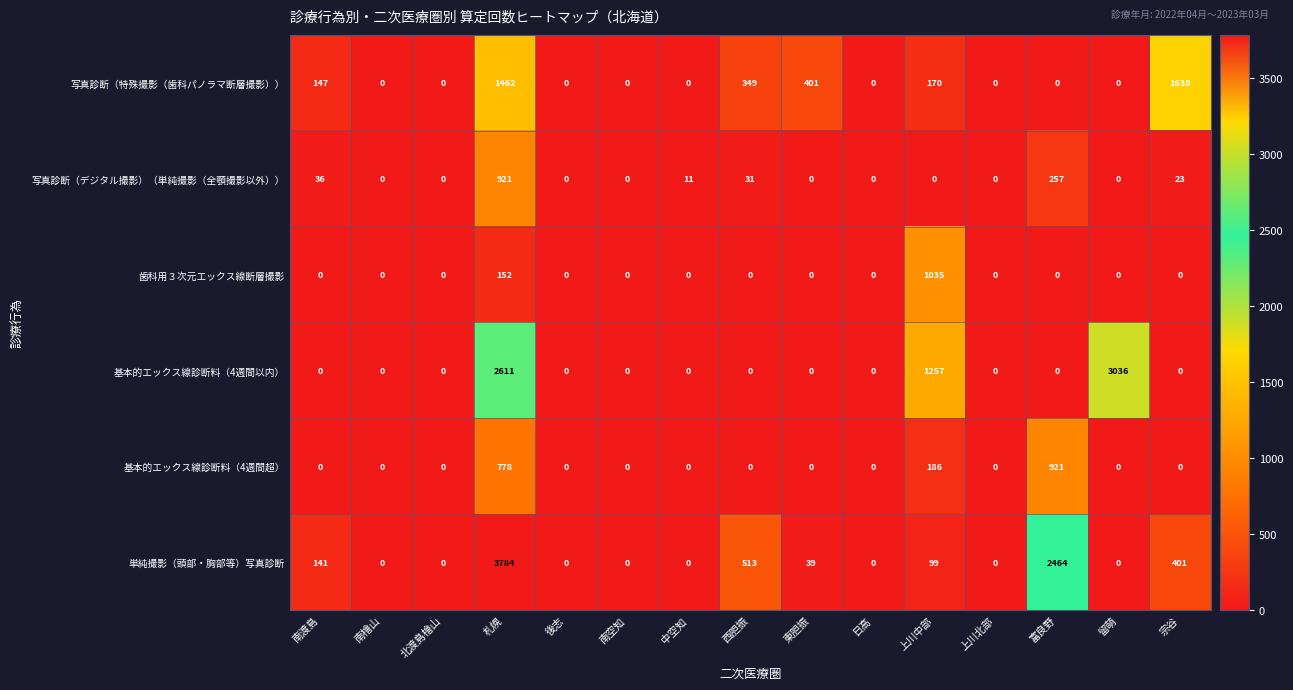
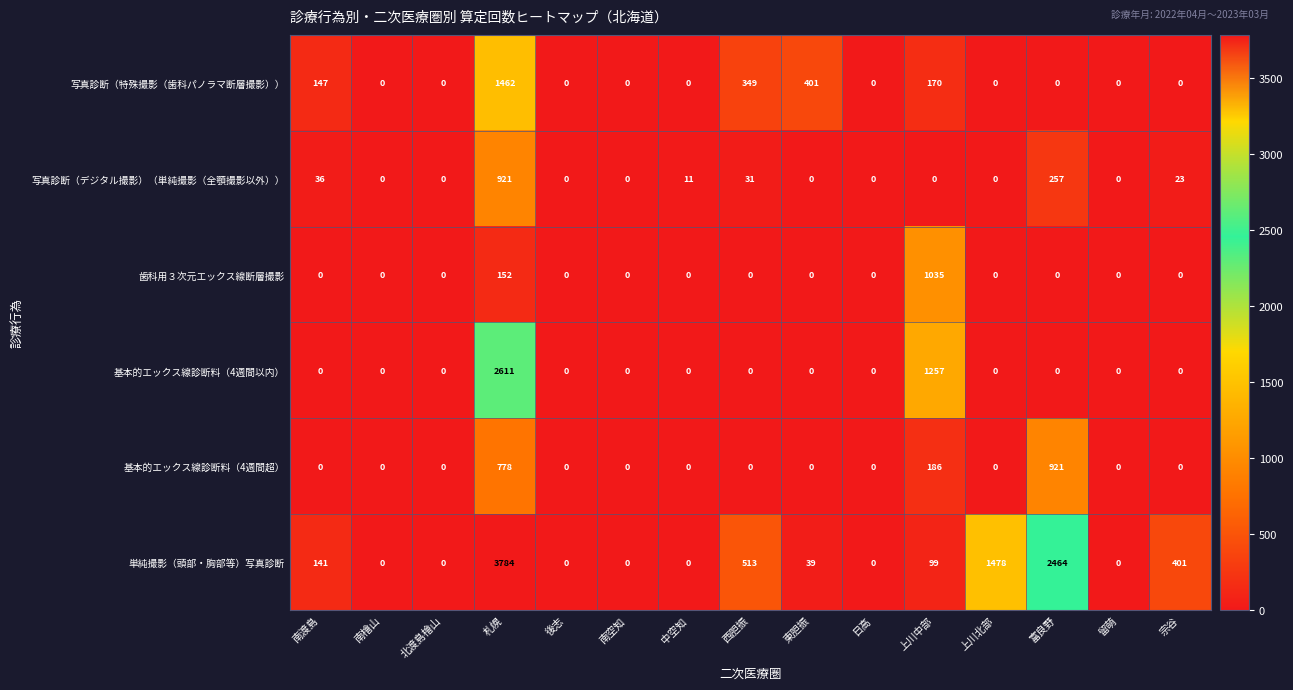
  {
    "写真診断（特殊撮影（歯科パノラマ断層撮影））": {
      "南渡島": 147,
      "南檜山": 0,
      "北渡島檜山": 0,
      "札幌": 1462,
      "後志": 0,
      "南空知": 0,
      "中空知": 0,
      "西胆振": 349,
      "東胆振": 401,
      "日高": 0,
      "上川中部": 170,
      "上川北部": 0,
      "富良野": 0,
      "留萌": 0,
-     "宗谷": 1638
+     "宗谷": 0
    },
    "写真診断（デジタル撮影）（単純撮影（全顎撮影以外））": {
      "南渡島": 36,
      "南檜山": 0,
      "北渡島檜山": 0,
      "札幌": 921,
      "後志": 0,
      "南空知": 0,
      "中空知": 11,
      "西胆振": 31,
      "東胆振": 0,
      "日高": 0,
      "上川中部": 0,
      "上川北部": 0,
      "富良野": 257,
      "留萌": 0,
      "宗谷": 23
    },
    "歯科用３次元エックス線断層撮影": {
      "南渡島": 0,
      "南檜山": 0,
      "北渡島檜山": 0,
      "札幌": 152,
      "後志": 0,
      "南空知": 0,
      "中空知": 0,
      "西胆振": 0,
      "東胆振": 0,
      "日高": 0,
      "上川中部": 1035,
      "上川北部": 0,
      "富良野": 0,
      "留萌": 0,
      "宗谷": 0
    },
    "基本的エックス線診断料（4週間以内）": {
      "南渡島": 0,
      "南檜山": 0,
      "北渡島檜山": 0,
      "札幌": 2611,
      "後志": 0,
      "南空知": 0,
      "中空知": 0,
      "西胆振": 0,
      "東胆振": 0,
      "日高": 0,
      "上川中部": 1257,
      "上川北部": 0,
      "富良野": 0,
-     "留萌": 3036,
+     "留萌": 0,
      "宗谷": 0
    },
    "基本的エックス線診断料（4週間超）": {
      "南渡島": 0,
      "南檜山": 0,
      "北渡島檜山": 0,
      "札幌": 778,
      "後志": 0,
      "南空知": 0,
      "中空知": 0,
      "西胆振": 0,
      "東胆振": 0,
      "日高": 0,
      "上川中部": 186,
      "上川北部": 0,
      "富良野": 921,
      "留萌": 0,
      "宗谷": 0
    },
    "単純撮影（頭部・胸部等）写真診断": {
      "南渡島": 141,
      "南檜山": 0,
      "北渡島檜山": 0,
      "札幌": 3784,
      "後志": 0,
      "南空知": 0,
      "中空知": 0,
      "西胆振": 513,
      "東胆振": 39,
      "日高": 0,
      "上川中部": 99,
-     "上川北部": 0,
+     "上川北部": 1478,
      "富良野": 2464,
      "留萌": 0,
      "宗谷": 401
    }
  }
